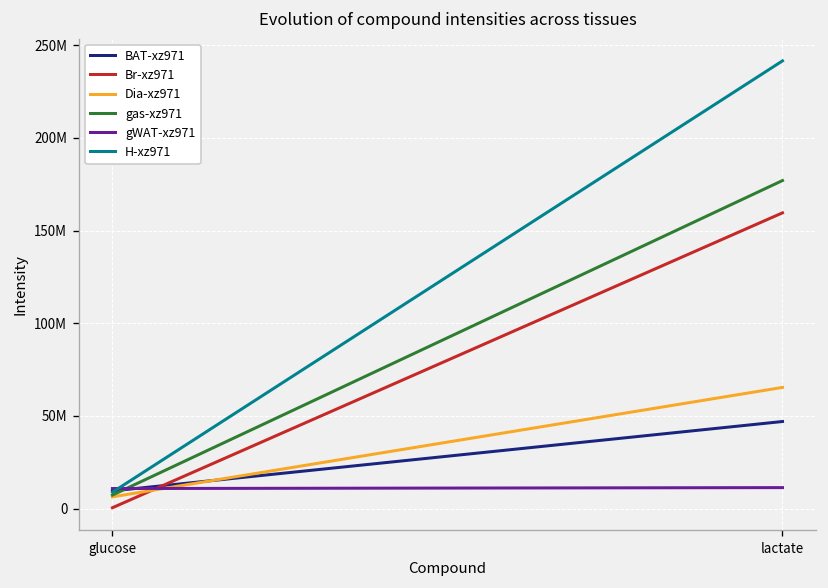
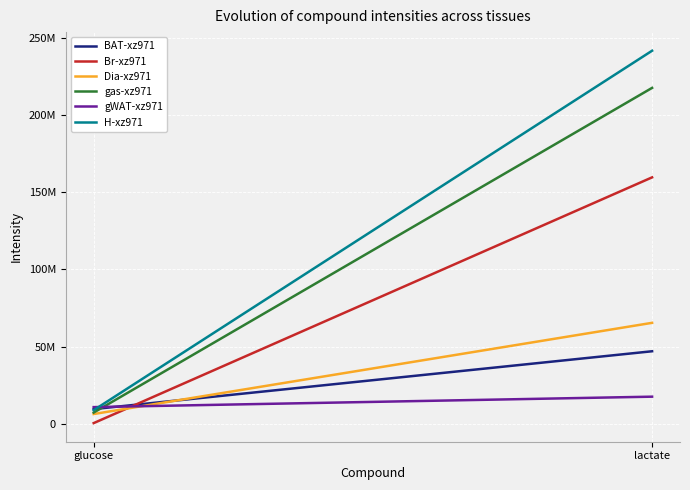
  {
    "BAT-xz971": {
      "lactate": 47000000
    },
    "Br-xz971": {
      "glucose": 0,
      "lactate": 160000000
    },
    "Dia-xz971": {
      "lactate": 65000000
    },
    "gas-xz971": {
-     "lactate": 177000000
+     "lactate": 217000000
    },
    "gWAT-xz971": {
-     "lactate": 11000000
+     "lactate": 18000000
    },
    "H-xz971": {
      "lactate": 242000000
    }
  }
